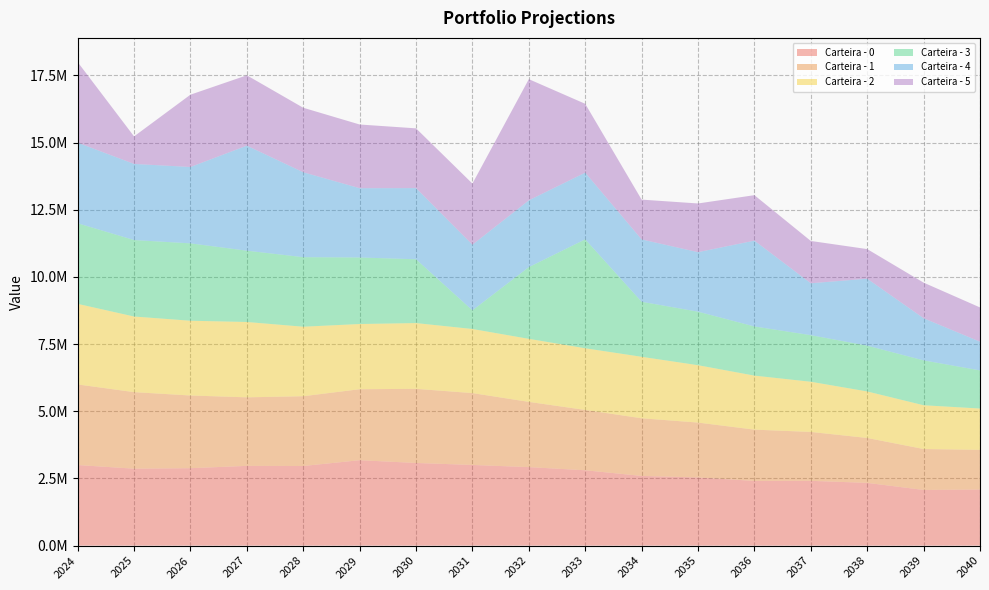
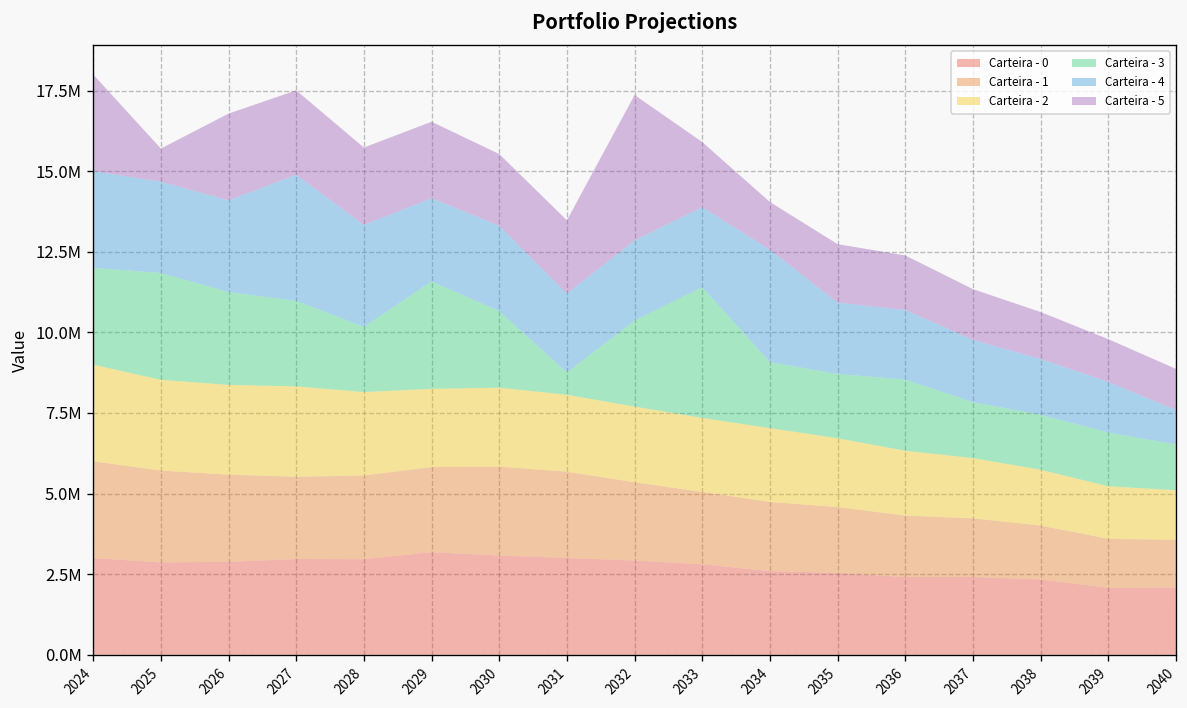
  {
    "Carteira - 3": {
      "2024": 3000000,
-     "2025": 2800000,
+     "2025": 3300000,
      "2026": 2900000,
      "2027": 2700000,
-     "2028": 2600000,
-     "2029": 2500000,
+     "2028": 2000000,
+     "2029": 3300000,
      "2030": 2400000,
      "2031": 700000,
      "2032": 2700000,
      "2033": 4100000,
      "2034": 2000000,
      "2035": 2000000,
-     "2036": 1800000,
+     "2036": 2200000,
      "2037": 1700000,
      "2038": 1700000,
      "2039": 1700000,
      "2040": 1400000
    },
    "Carteira - 4": {
      "2024": 3000000,
      "2025": 2800000,
      "2026": 2800000,
      "2027": 3900000,
      "2028": 3200000,
      "2029": 2600000,
      "2030": 2600000,
      "2031": 2400000,
      "2032": 2500000,
      "2033": 2500000,
-     "2034": 2300000,
+     "2034": 3500000,
      "2035": 2200000,
-     "2036": 3200000,
+     "2036": 2200000,
      "2037": 1900000,
-     "2038": 2500000,
+     "2038": 1700000,
      "2039": 1600000,
      "2040": 1100000
    },
    "Carteira - 5": {
      "2024": 3000000,
      "2025": 1000000,
      "2026": 2700000,
      "2027": 2600000,
      "2028": 2400000,
      "2029": 2400000,
      "2030": 2200000,
      "2031": 2300000,
      "2032": 4500000,
-     "2033": 2600000,
+     "2033": 2000000,
      "2034": 1500000,
      "2035": 1800000,
      "2036": 1700000,
      "2037": 1600000,
-     "2038": 1100000,
+     "2038": 1500000,
      "2039": 1300000,
      "2040": 1300000
    }
  }
